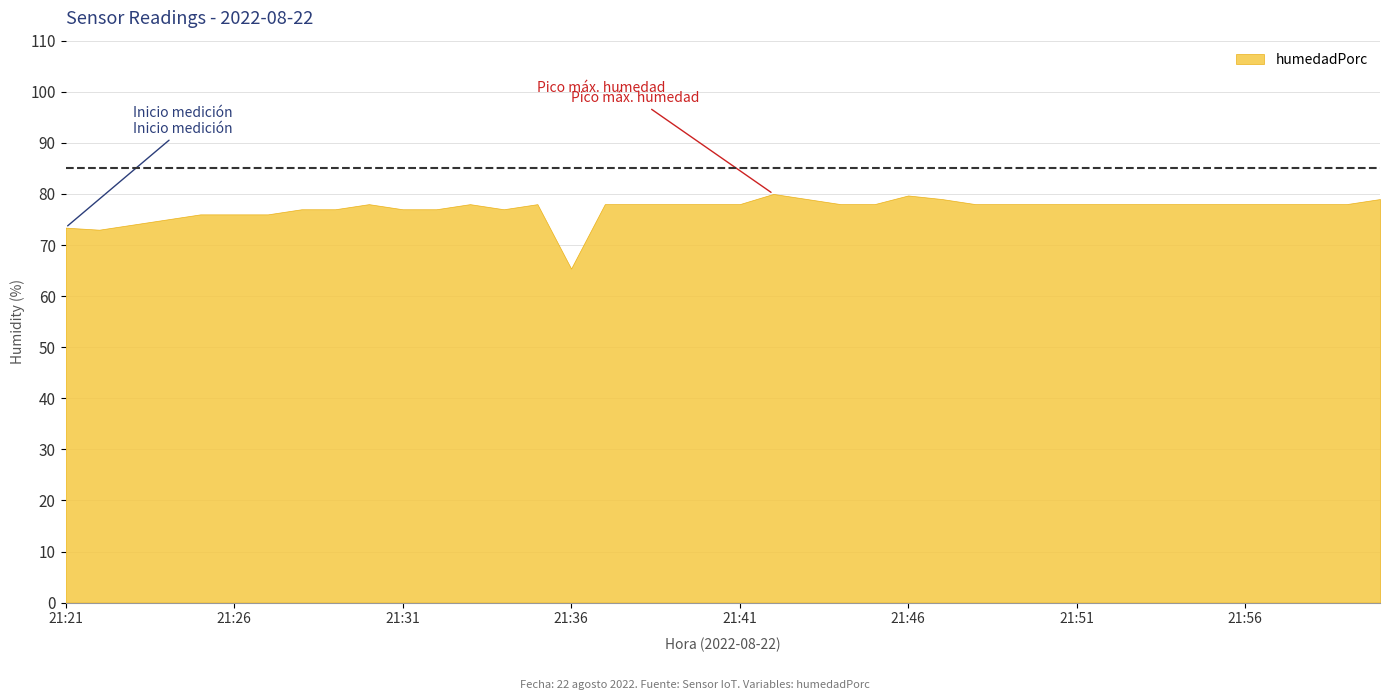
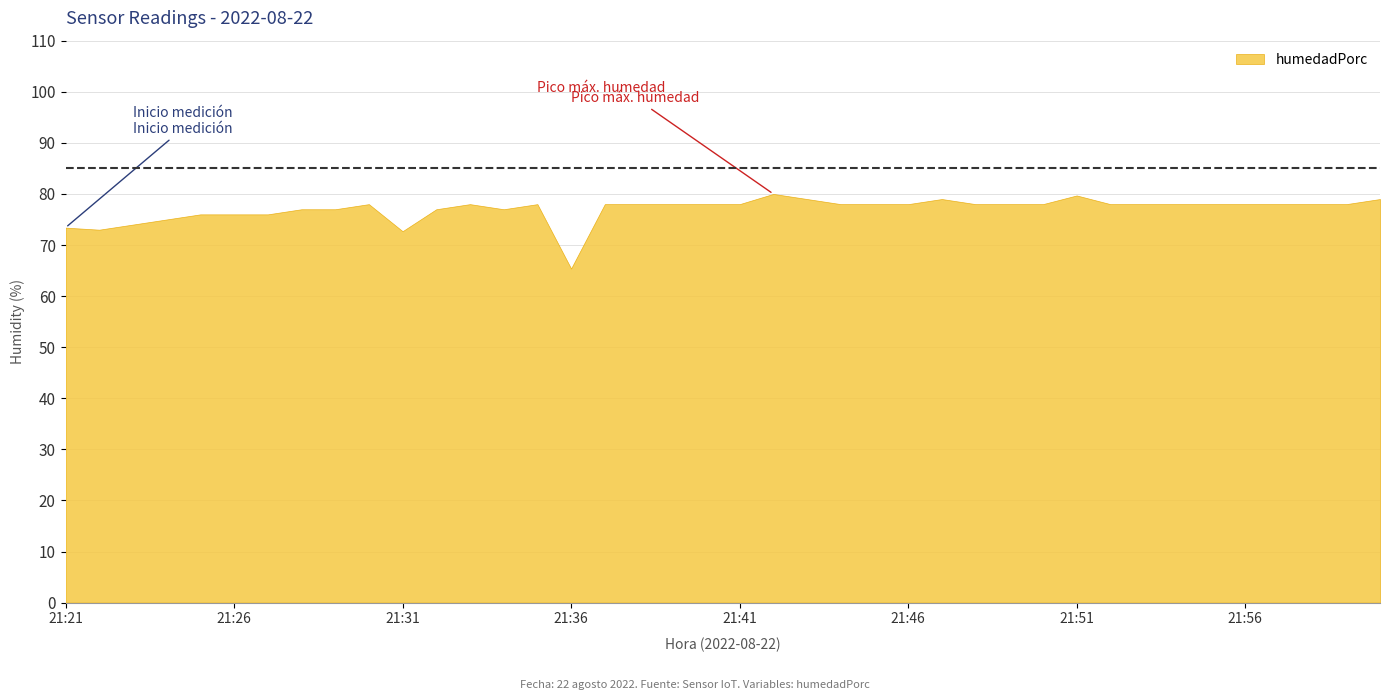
  {
    "21:21": 73,
    "21:26": 76,
-   "21:31": 77,
+   "21:31": 73,
    "21:36": 65,
    "21:41": 78,
-   "21:46": 80,
-   "21:51": 78,
+   "21:46": 78,
+   "21:51": 80,
    "21:56": 78
  }
